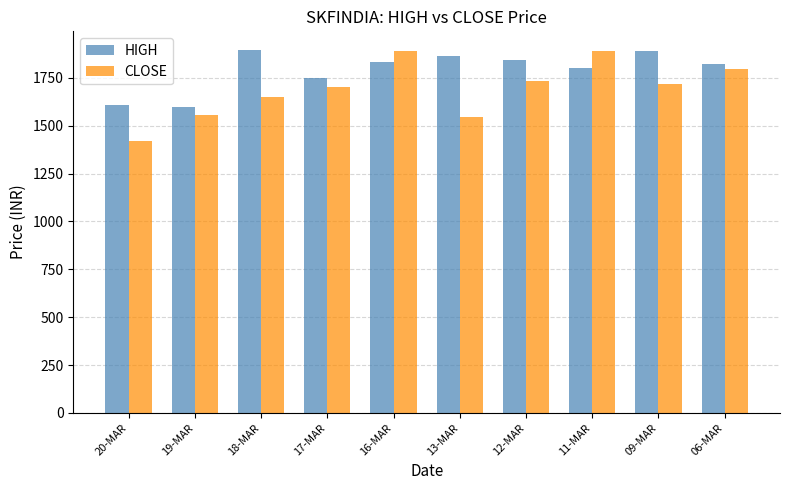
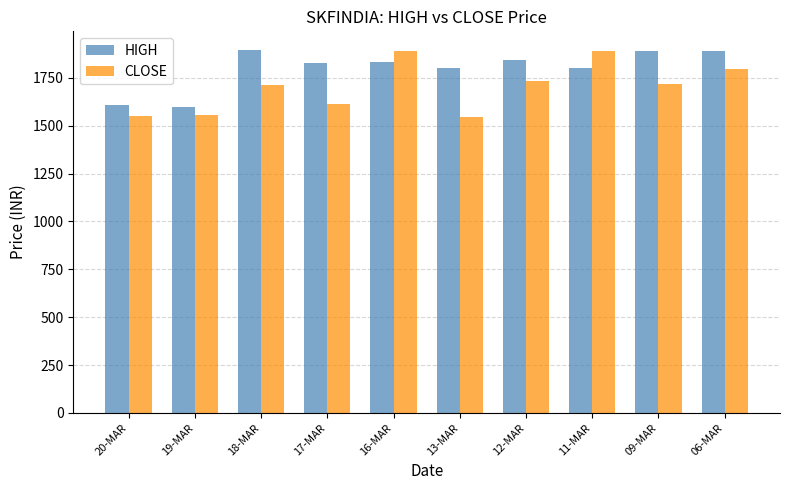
  {
    "HIGH": {
      "20-MAR": 1610,
      "19-MAR": 1600,
      "18-MAR": 1900,
-     "17-MAR": 1750,
+     "17-MAR": 1830,
      "16-MAR": 1830,
-     "13-MAR": 1870,
+     "13-MAR": 1800,
      "12-MAR": 1840,
      "11-MAR": 1800,
      "09-MAR": 1890,
-     "06-MAR": 1820
+     "06-MAR": 1890
    },
    "CLOSE": {
-     "20-MAR": 1420,
+     "20-MAR": 1550,
      "19-MAR": 1560,
-     "18-MAR": 1650,
-     "17-MAR": 1700,
+     "18-MAR": 1710,
+     "17-MAR": 1610,
      "16-MAR": 1890,
      "13-MAR": 1540,
      "12-MAR": 1730,
      "11-MAR": 1890,
      "09-MAR": 1720,
      "06-MAR": 1790
    }
  }
